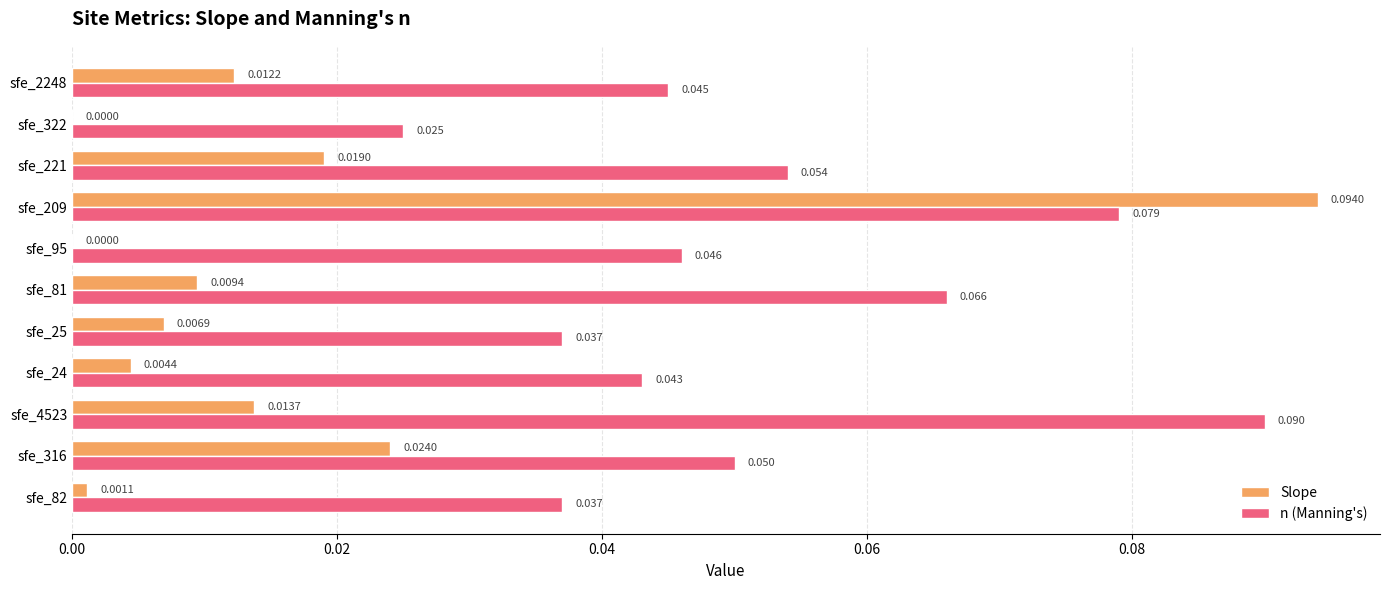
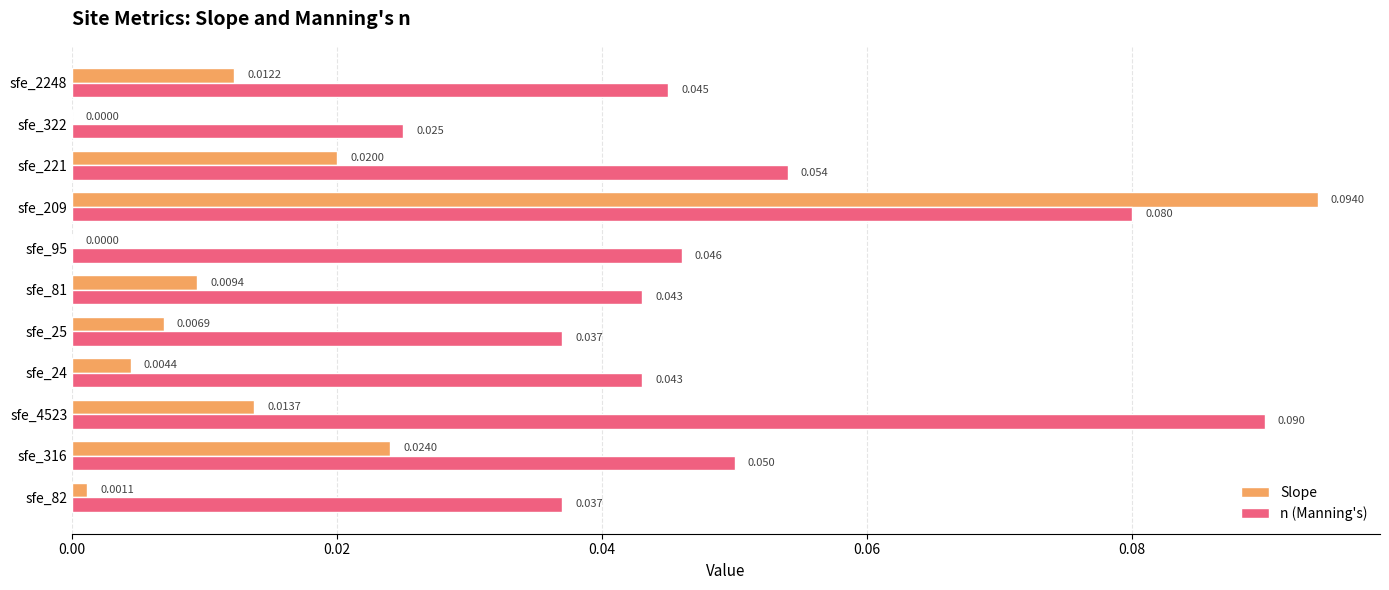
  {
    "Slope": {
      "sfe_2248": 0.0122,
      "sfe_322": 0.0000,
-     "sfe_221": 0.0190,
+     "sfe_221": 0.0200,
      "sfe_209": 0.0940,
      "sfe_95": 0.0000,
      "sfe_81": 0.0094,
      "sfe_25": 0.0069,
      "sfe_24": 0.0044,
      "sfe_4523": 0.0137,
      "sfe_316": 0.0240,
      "sfe_82": 0.0011
    },
    "n (Manning's)": {
      "sfe_2248": 0.045,
      "sfe_322": 0.025,
      "sfe_221": 0.054,
-     "sfe_209": 0.079,
+     "sfe_209": 0.080,
      "sfe_95": 0.046,
-     "sfe_81": 0.066,
+     "sfe_81": 0.043,
      "sfe_25": 0.037,
      "sfe_24": 0.043,
      "sfe_4523": 0.090,
      "sfe_316": 0.050,
      "sfe_82": 0.037
    }
  }
